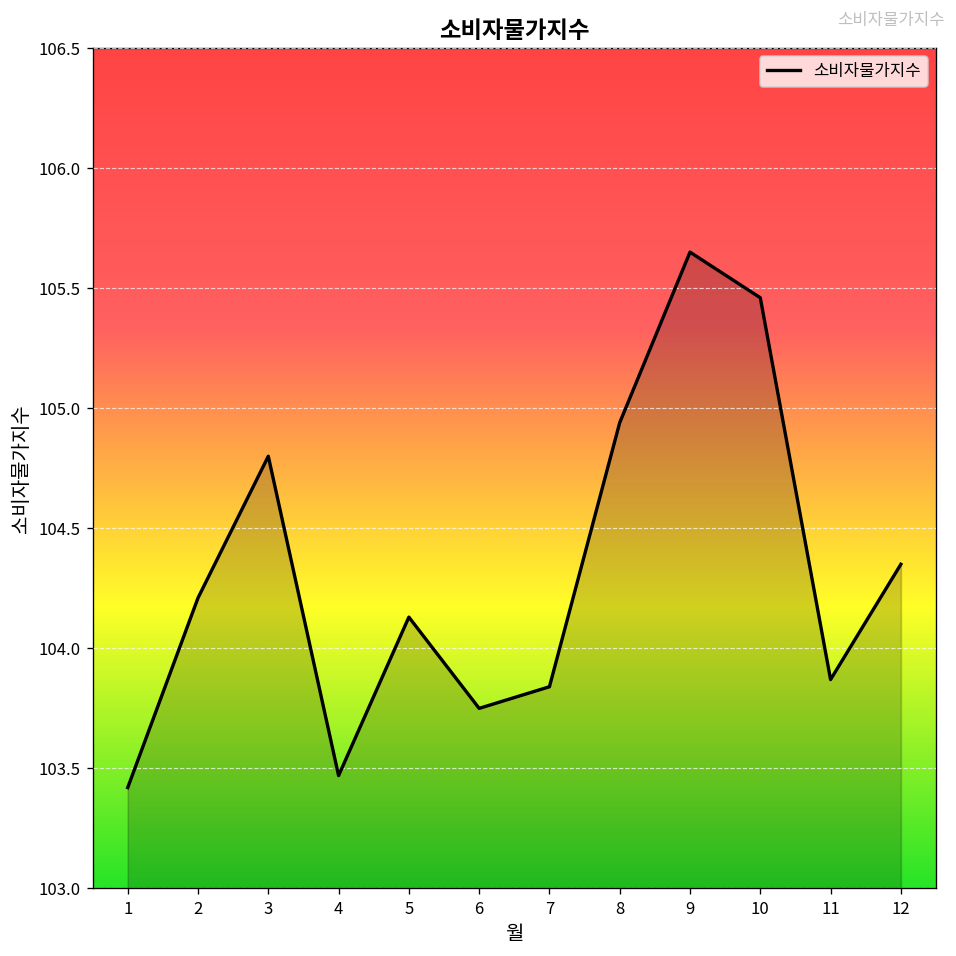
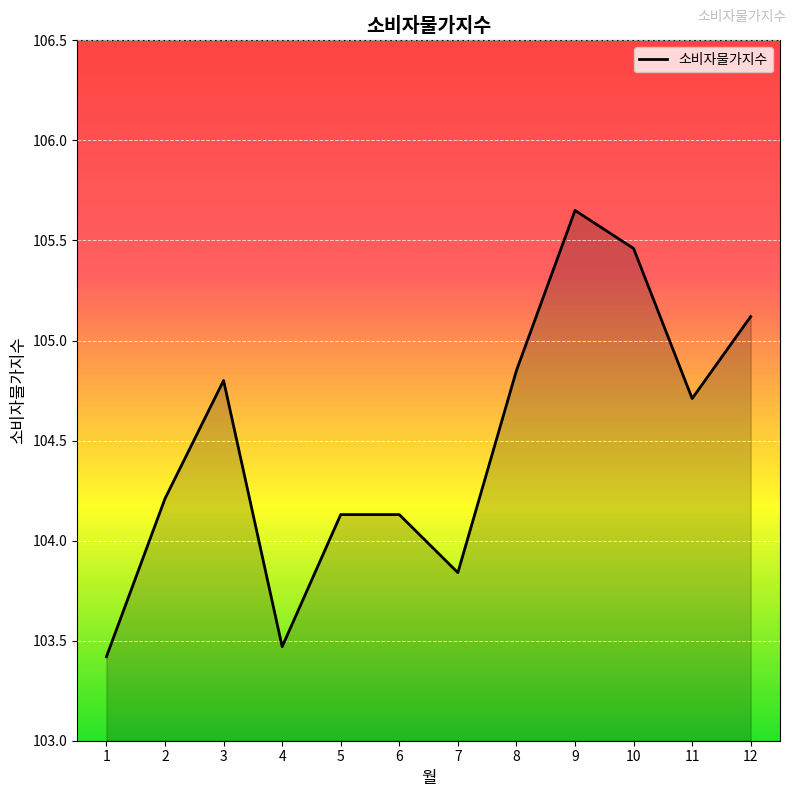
  {
    "1": 103.42,
    "2": 104.21,
    "3": 104.80,
    "4": 103.47,
    "5": 104.13,
-   "6": 103.75,
+   "6": 104.13,
    "7": 103.84,
-   "8": 104.94,
+   "8": 104.85,
    "9": 105.65,
    "10": 105.46,
-   "11": 103.87,
-   "12": 104.35
+   "11": 104.71,
+   "12": 105.12
  }
